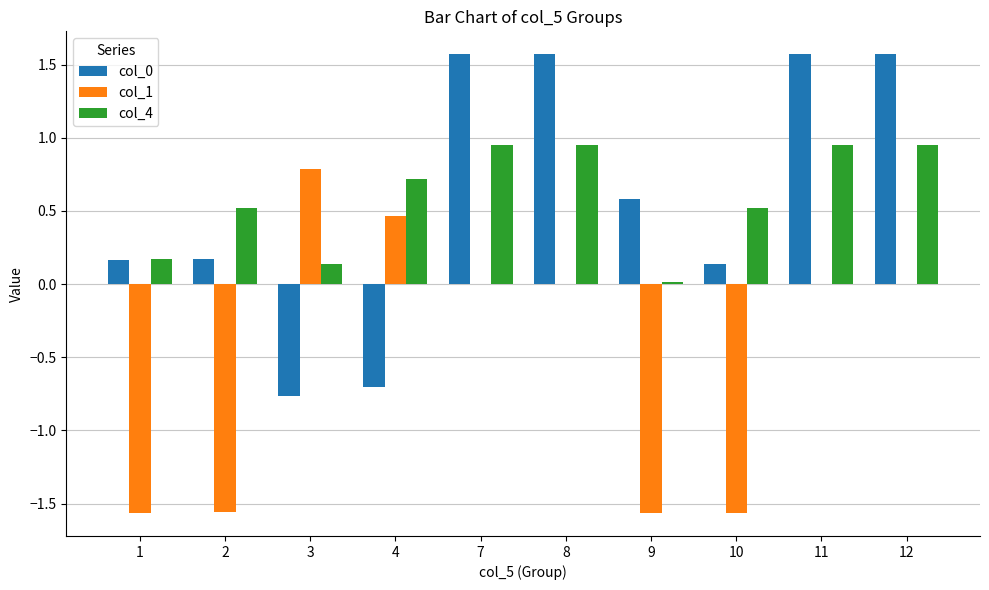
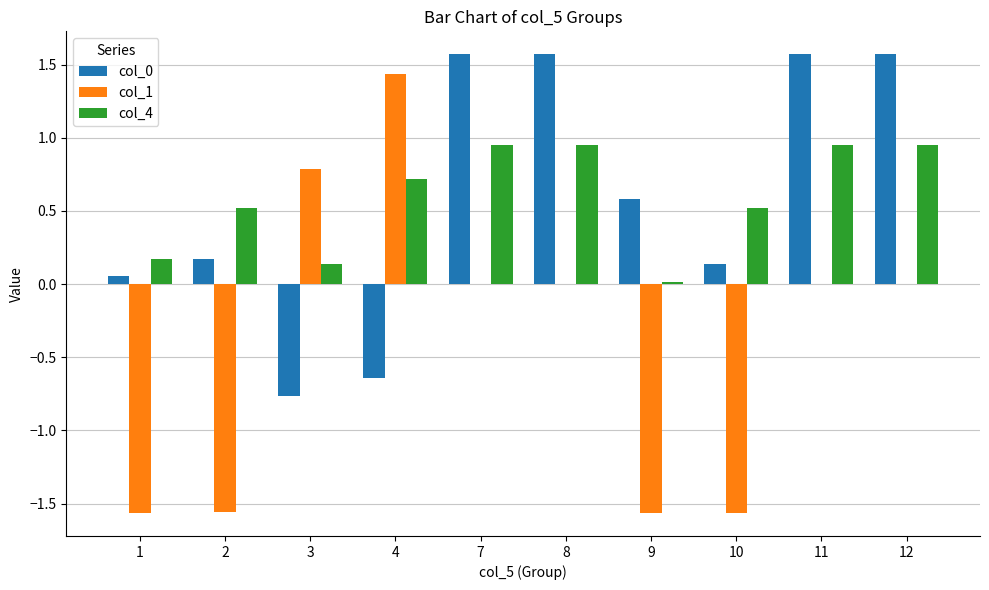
  {
    "col_0": {
-     "1": 0.17,
+     "1": 0.06,
      "2": 0.17,
      "3": -0.77,
-     "4": -0.71,
+     "4": -0.64,
      "7": 1.57,
      "8": 1.57,
      "9": 0.58,
      "10": 0.14,
      "11": 1.57,
      "12": 1.57
    },
    "col_1": {
      "1": -1.56,
      "2": -1.56,
      "3": 0.79,
-     "4": 0.47,
+     "4": 1.43,
      "7": 0.00,
      "8": 0.00,
      "9": -1.57,
      "10": -1.56,
      "11": 0.00,
      "12": 0.00
    },
    "col_4": {
      "1": 0.17,
      "2": 0.52,
      "3": 0.14,
      "4": 0.72,
      "7": 0.95,
      "8": 0.95,
      "10": 0.52,
      "11": 0.95,
      "12": 0.95
    }
  }
